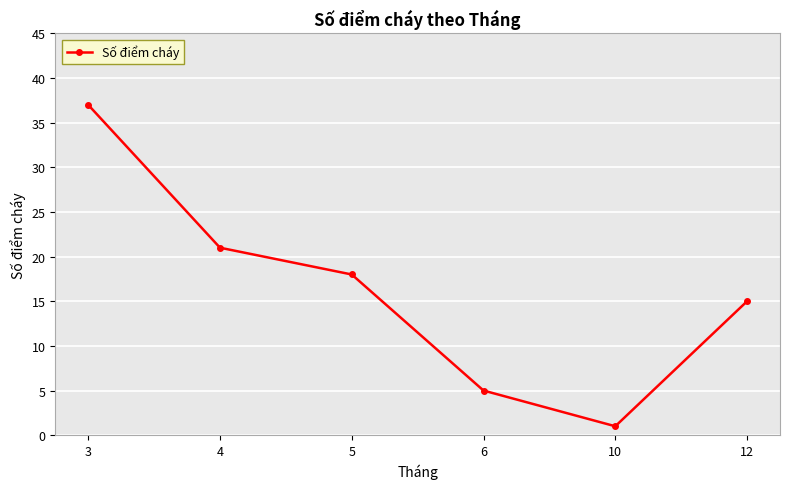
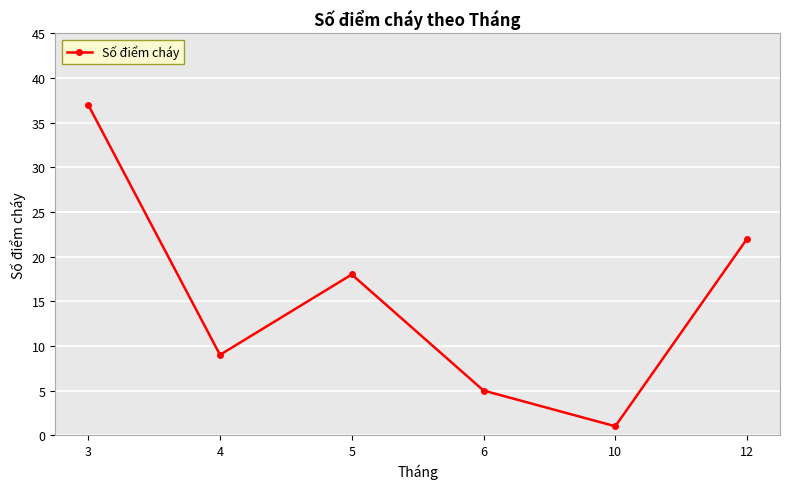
  {
    "3": 37,
-   "4": 21,
+   "4": 9,
    "5": 18,
    "6": 5,
    "10": 1,
-   "12": 15
+   "12": 22
  }
